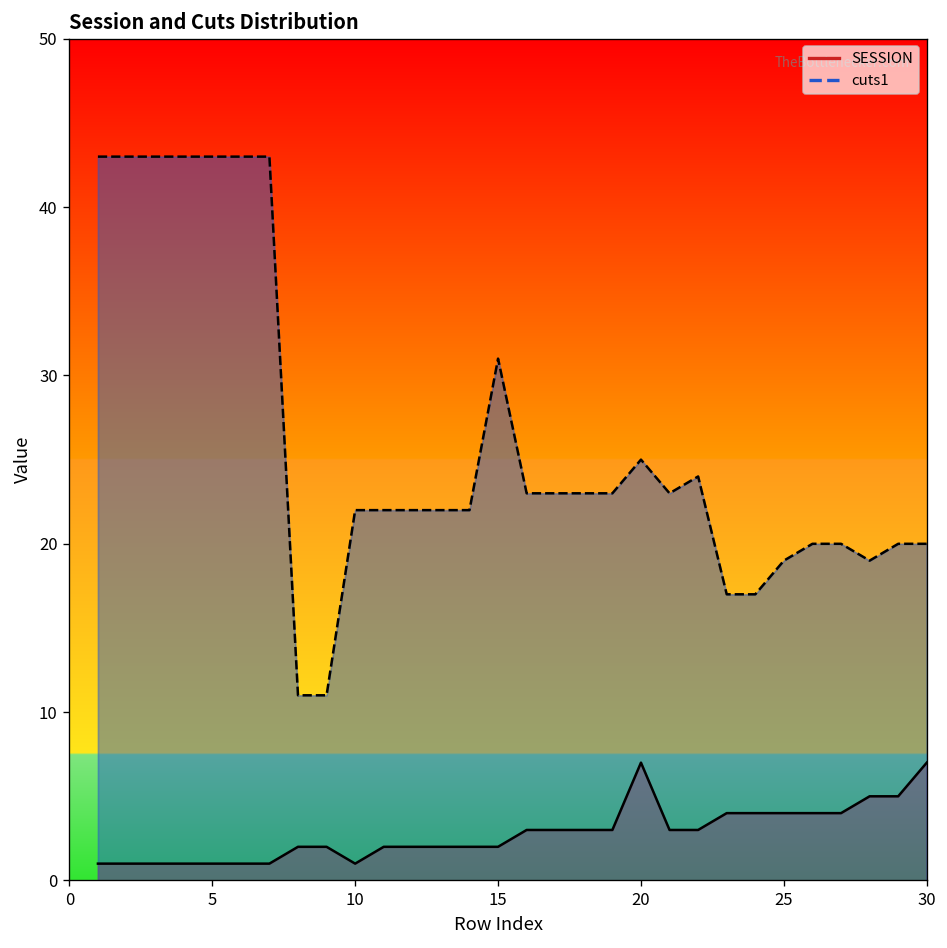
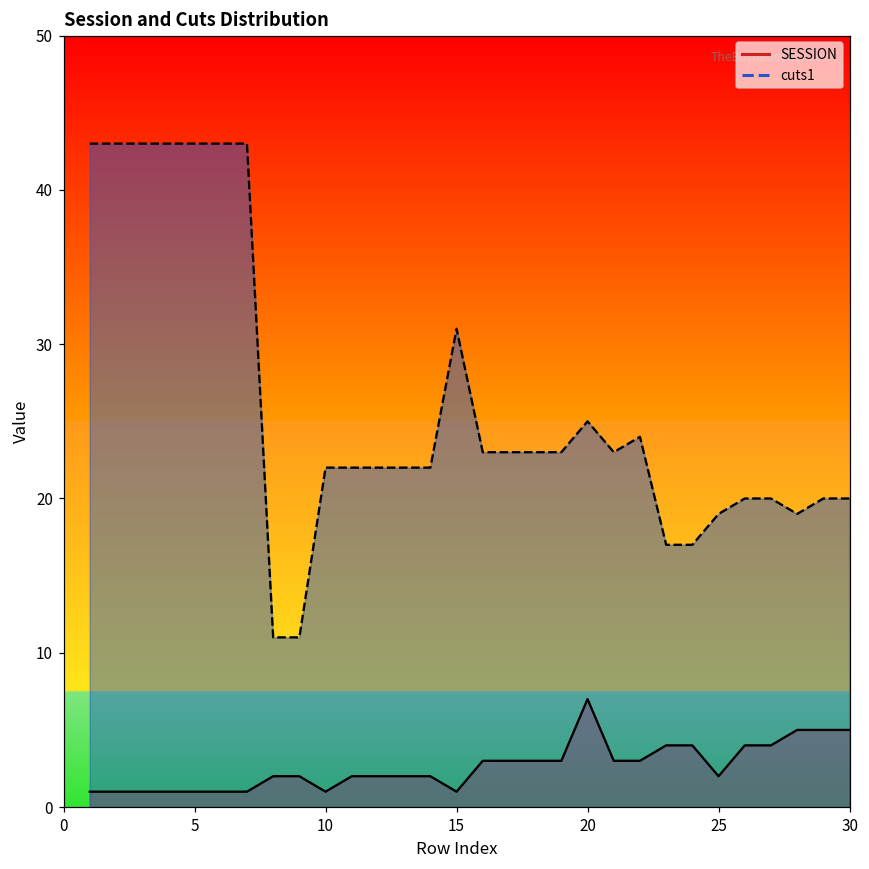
  {
    "SESSION": {
      "5": 1,
      "10": 1,
-     "15": 2,
+     "15": 1,
      "20": 7,
-     "25": 4,
-     "30": 7
+     "25": 2,
+     "30": 5
    },
    "cuts1": {
      "5": 43,
      "10": 22,
      "15": 31,
      "20": 25,
      "25": 19,
      "30": 20
    }
  }
